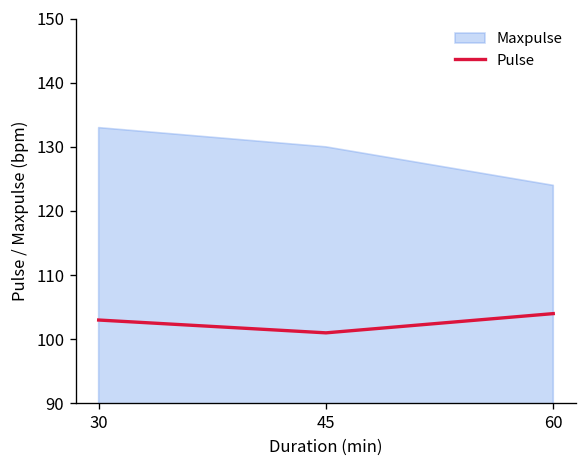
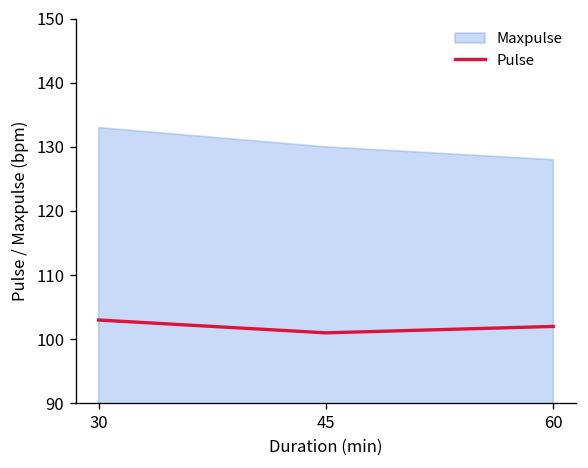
  {
    "Maxpulse": {
      "30": 133,
      "45": 130,
-     "60": 124
+     "60": 128
    },
    "Pulse": {
      "30": 103,
      "45": 101,
-     "60": 104
+     "60": 102
    }
  }
